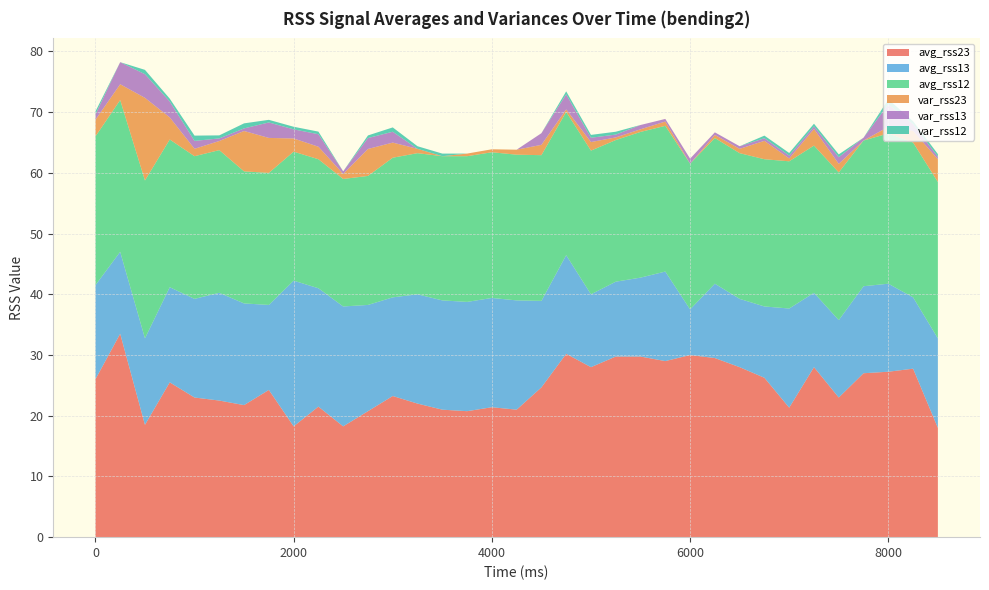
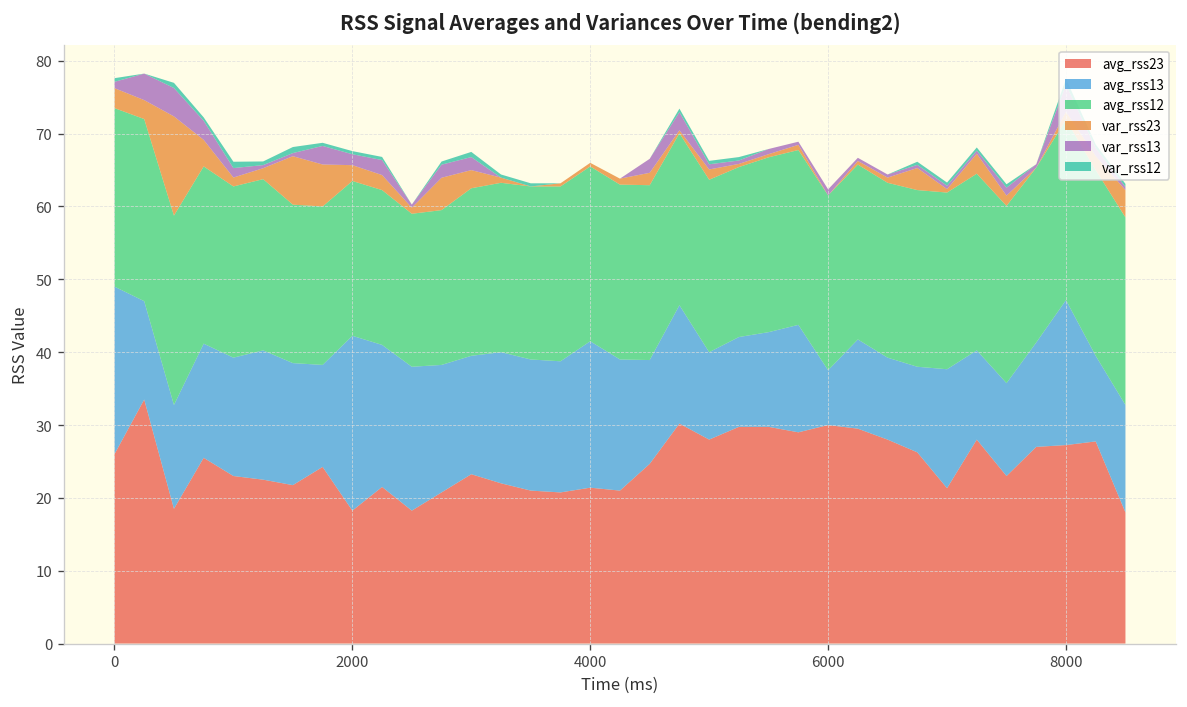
  {
    "avg_rss13": {
-     "0": 16,
+     "0": 23,
      "2000": 24,
-     "4000": 18,
+     "4000": 20,
      "6000": 8,
-     "8000": 15
+     "8000": 20
    },
    "var_rss13": {
      "0": 1,
      "2000": 2
    }
  }
